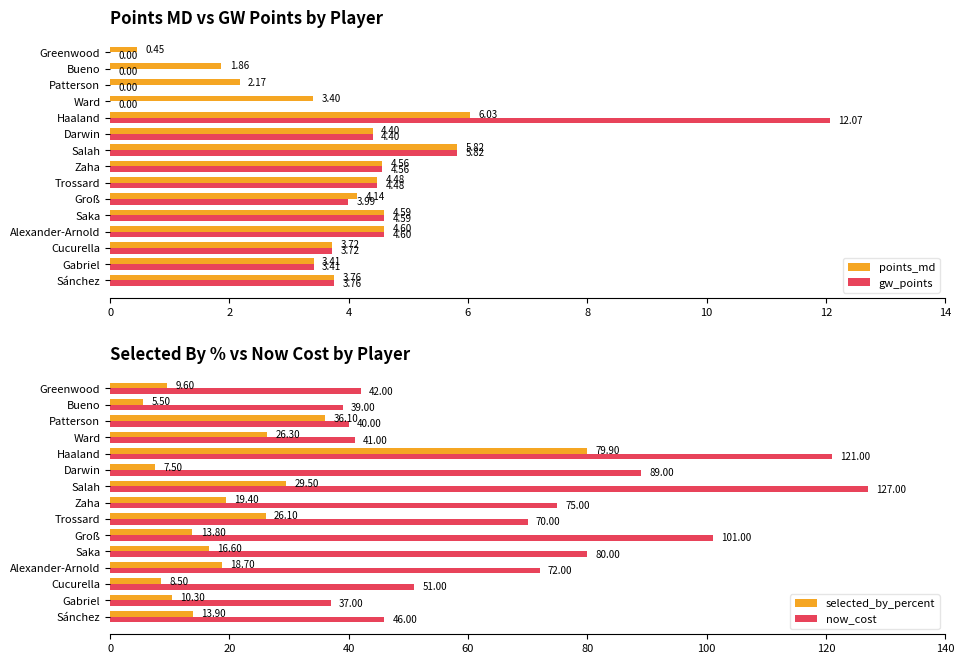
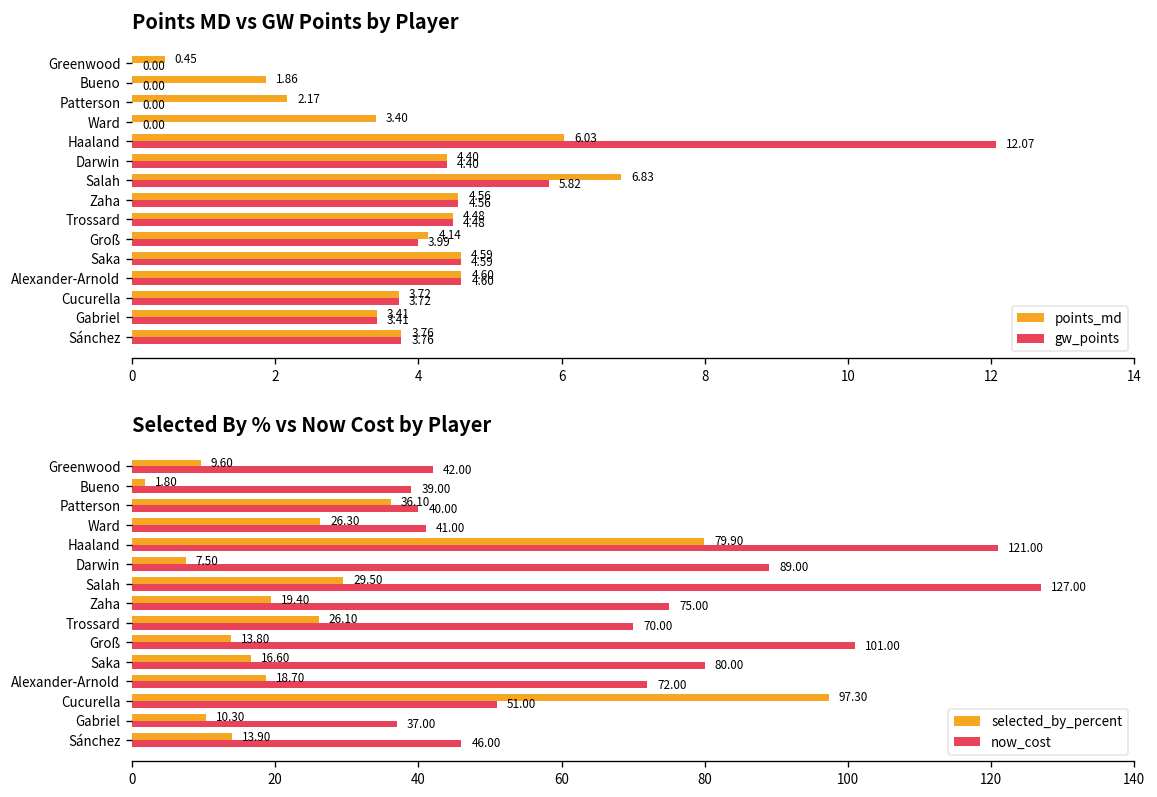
  {
    "Points MD vs GW Points by Player": {
      "points_md": {
        "Greenwood": 0.45,
        "Bueno": 1.86,
        "Patterson": 2.17,
        "Ward": 3.40,
        "Haaland": 6.03,
-       "Salah": 5.82
+       "Salah": 6.83
      },
      "gw_points": {
        "Greenwood": 0.00,
        "Bueno": 0.00,
        "Patterson": 0.00,
        "Ward": 0.00,
        "Haaland": 12.07
      }
    },
    "Selected By % vs Now Cost by Player": {
      "selected_by_percent": {
        "Greenwood": 9.60,
-       "Bueno": 5.50,
+       "Bueno": 1.80,
        "Patterson": 36.10,
        "Ward": 26.30,
        "Haaland": 79.90,
        "Darwin": 7.50,
        "Salah": 29.50,
        "Zaha": 19.40,
        "Trossard": 26.10,
        "Groß": 13.80,
        "Saka": 16.60,
        "Alexander-Arnold": 18.70,
-       "Cucurella": 8.50,
+       "Cucurella": 97.30,
        "Gabriel": 10.30,
        "Sánchez": 13.90
      },
      "now_cost": {
        "Greenwood": 42.00,
        "Bueno": 39.00,
        "Patterson": 40.00,
        "Ward": 41.00,
        "Haaland": 121.00,
        "Darwin": 89.00,
        "Salah": 127.00,
        "Zaha": 75.00,
        "Trossard": 70.00,
        "Groß": 101.00,
        "Saka": 80.00,
        "Alexander-Arnold": 72.00,
        "Cucurella": 51.00,
        "Gabriel": 37.00,
        "Sánchez": 46.00
      }
    }
  }
